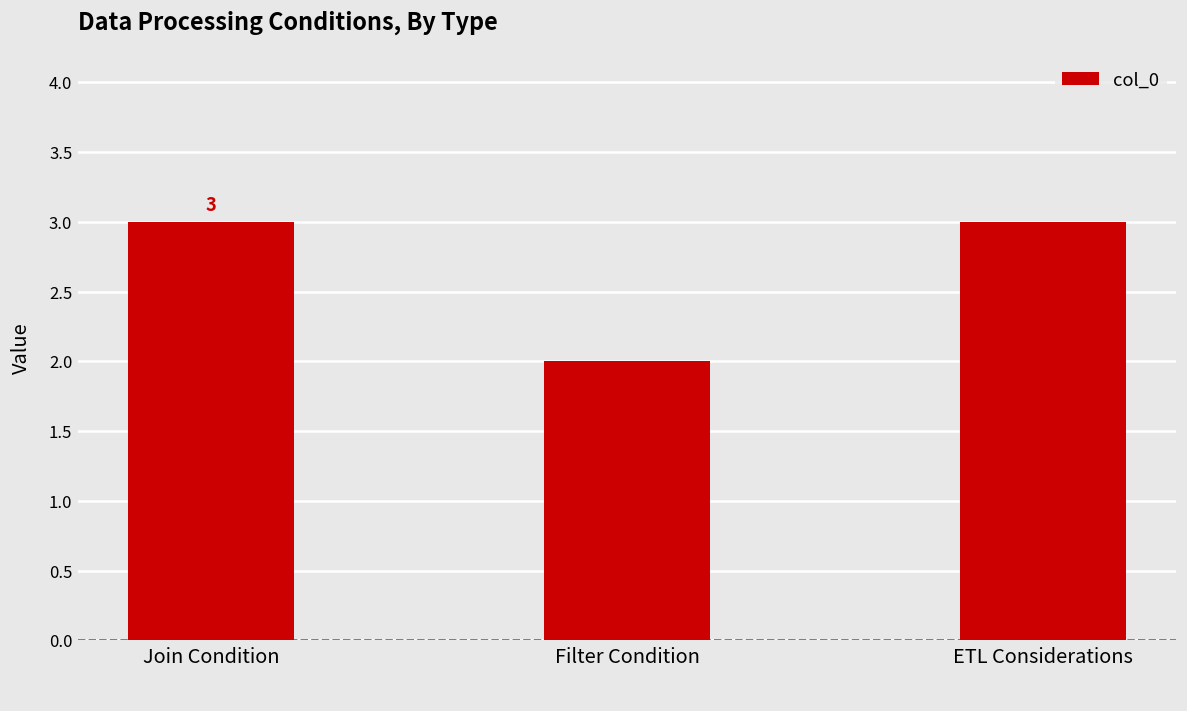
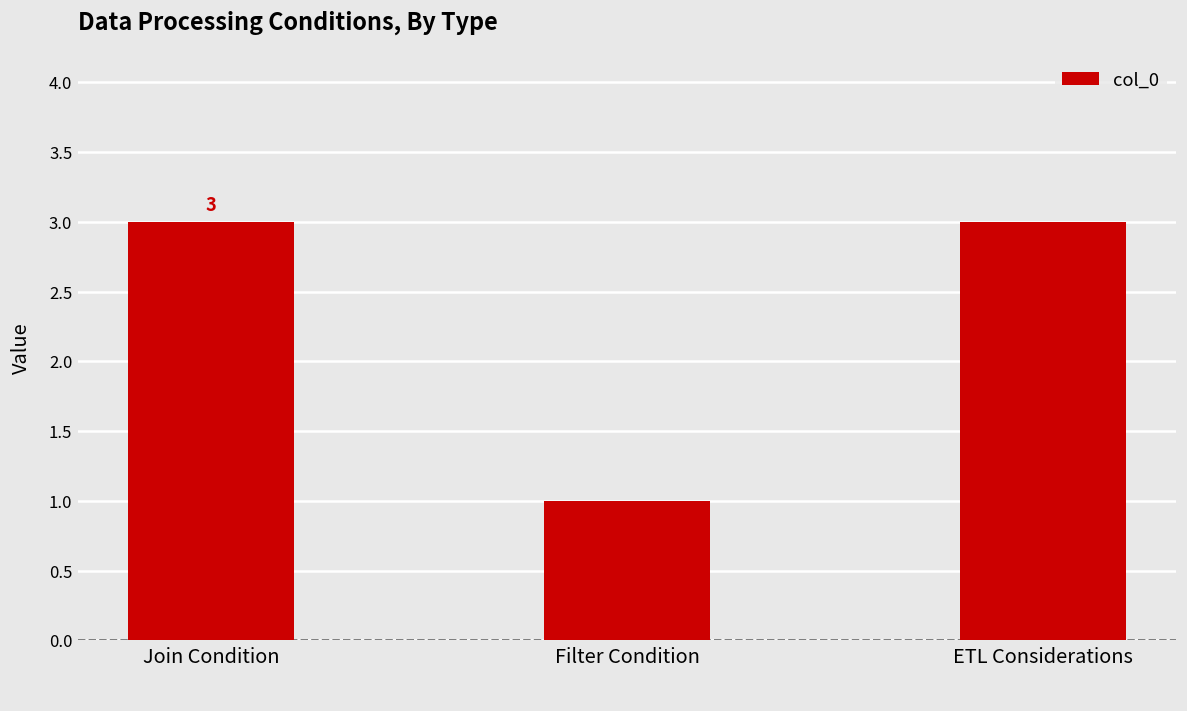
  {
-   "Filter Condition": 2,
+   "Filter Condition": 1,
    "ETL Considerations": 3
  }
